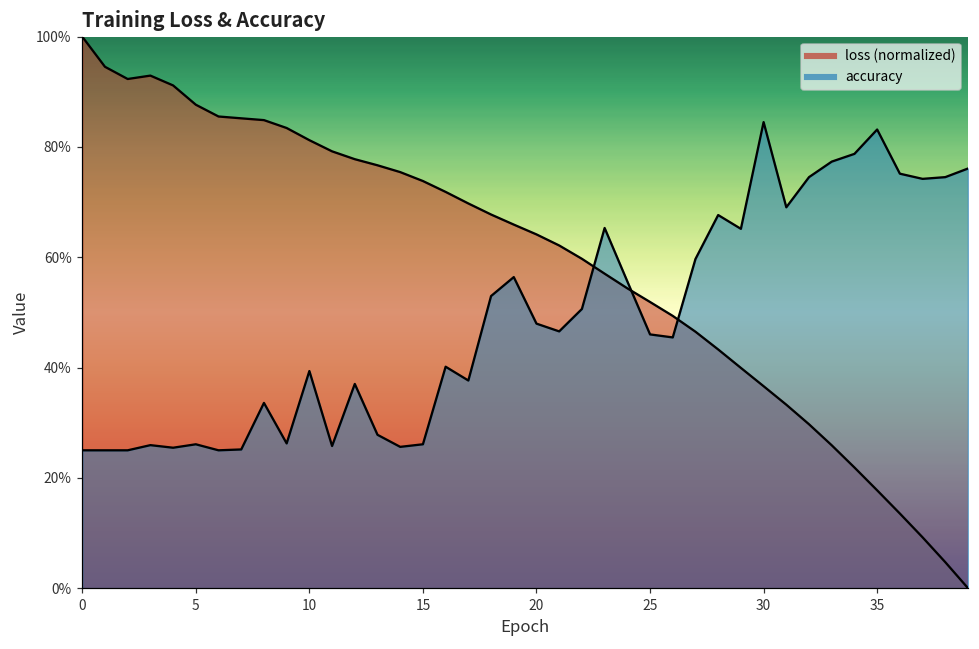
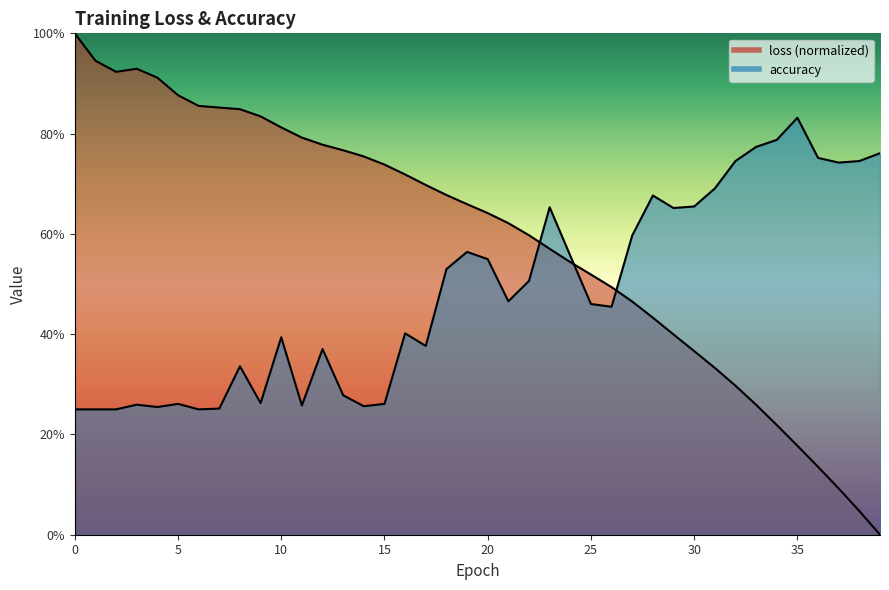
  {
    "accuracy": {
      "0": "25%",
      "5": "26%",
      "10": "39%",
      "15": "26%",
-     "20": "48%",
+     "20": "55%",
      "25": "46%",
-     "30": "85%",
+     "30": "65%",
      "35": "83%"
    }
  }
